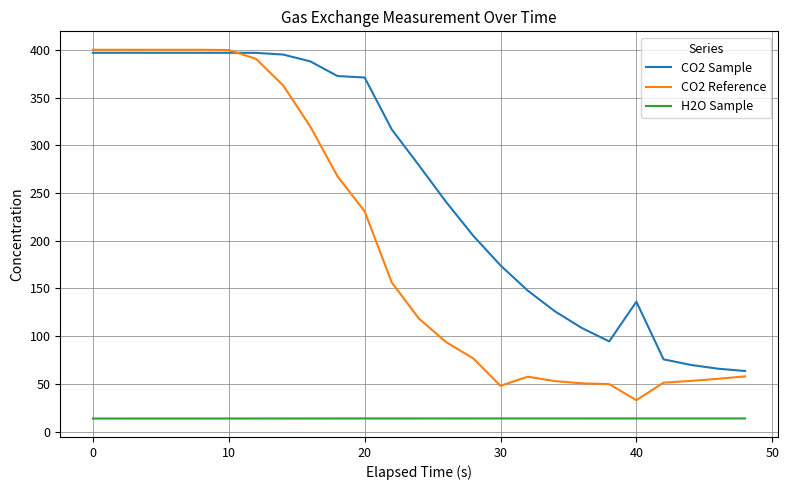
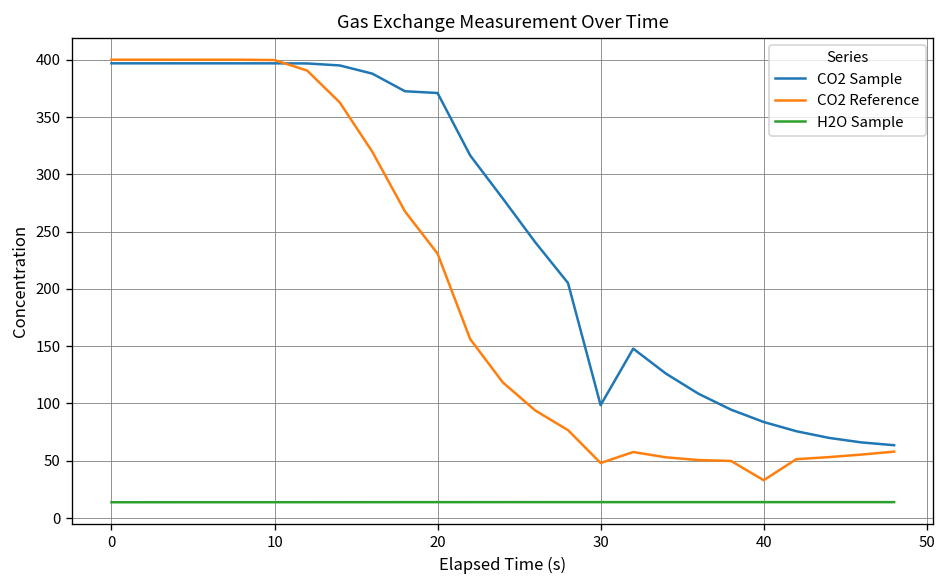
  {
    "CO2 Sample": {
      "0": 400,
      "10": 400,
      "20": 370,
-     "30": 170,
-     "40": 140
+     "30": 100,
+     "40": 80
    },
    "CO2 Reference": {
      "0": 400,
      "10": 400,
      "20": 230,
      "30": 50,
      "40": 30
    },
    "H2O Sample": {
      "0": 10,
      "10": 10,
      "20": 10,
      "30": 10,
      "40": 10
    }
  }
